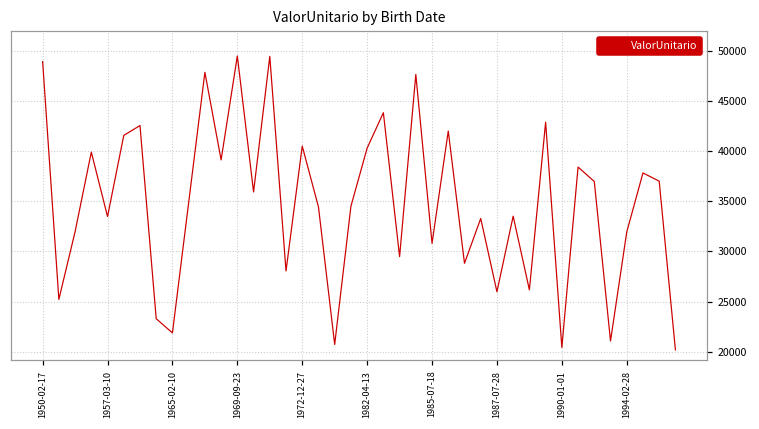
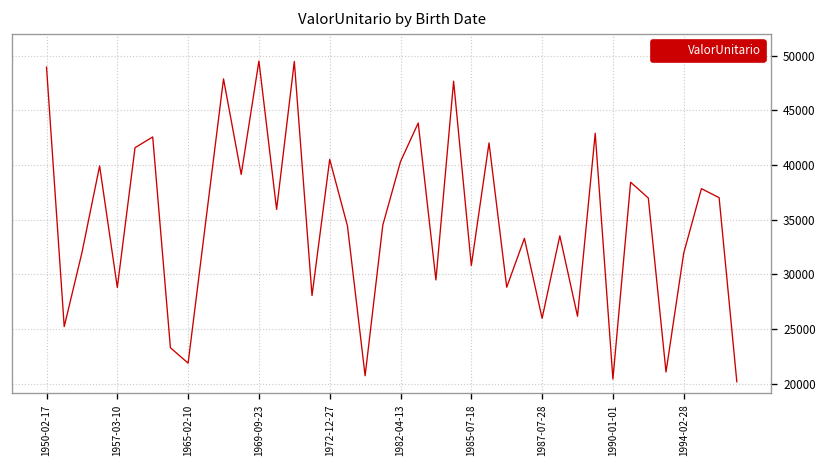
  {
    "1950-02-17": 49000,
-   "1957-03-10": 33000,
+   "1957-03-10": 29000,
    "1969-09-23": 50000
  }
